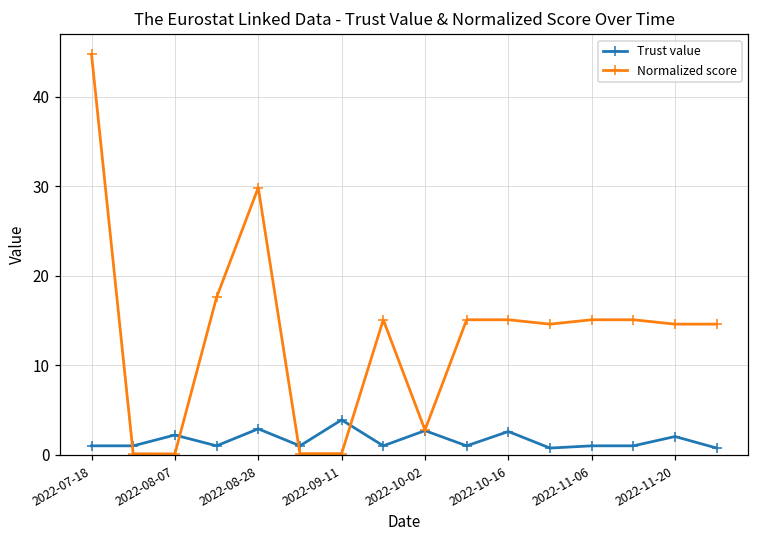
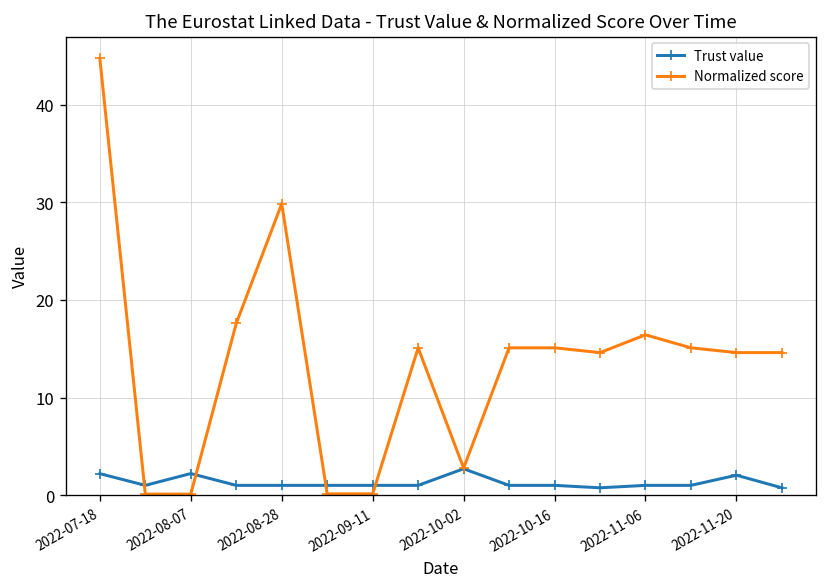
  {
    "Trust value": {
-     "2022-07-18": 1,
+     "2022-07-18": 2,
      "2022-08-07": 2,
-     "2022-08-28": 3,
-     "2022-09-11": 4,
-     "2022-10-16": 3,
+     "2022-08-28": 1,
+     "2022-09-11": 1,
+     "2022-10-16": 1,
      "2022-11-06": 1,
      "2022-11-20": 2
    },
    "Normalized score": {
      "2022-07-18": 45,
      "2022-08-07": 0,
      "2022-08-28": 30,
      "2022-09-11": 0,
      "2022-10-16": 15,
-     "2022-11-06": 15,
+     "2022-11-06": 16,
      "2022-11-20": 15
    }
  }
